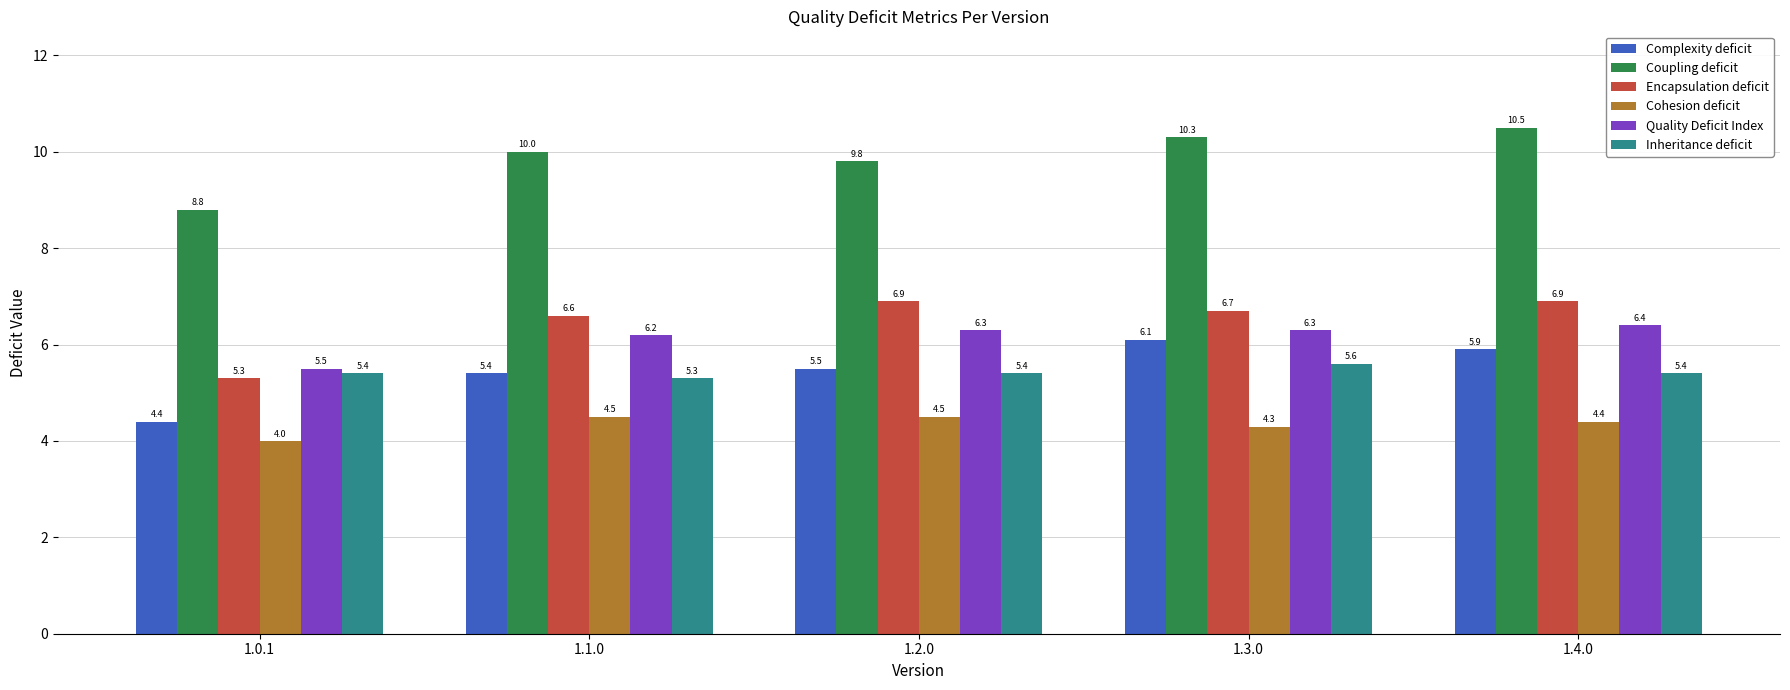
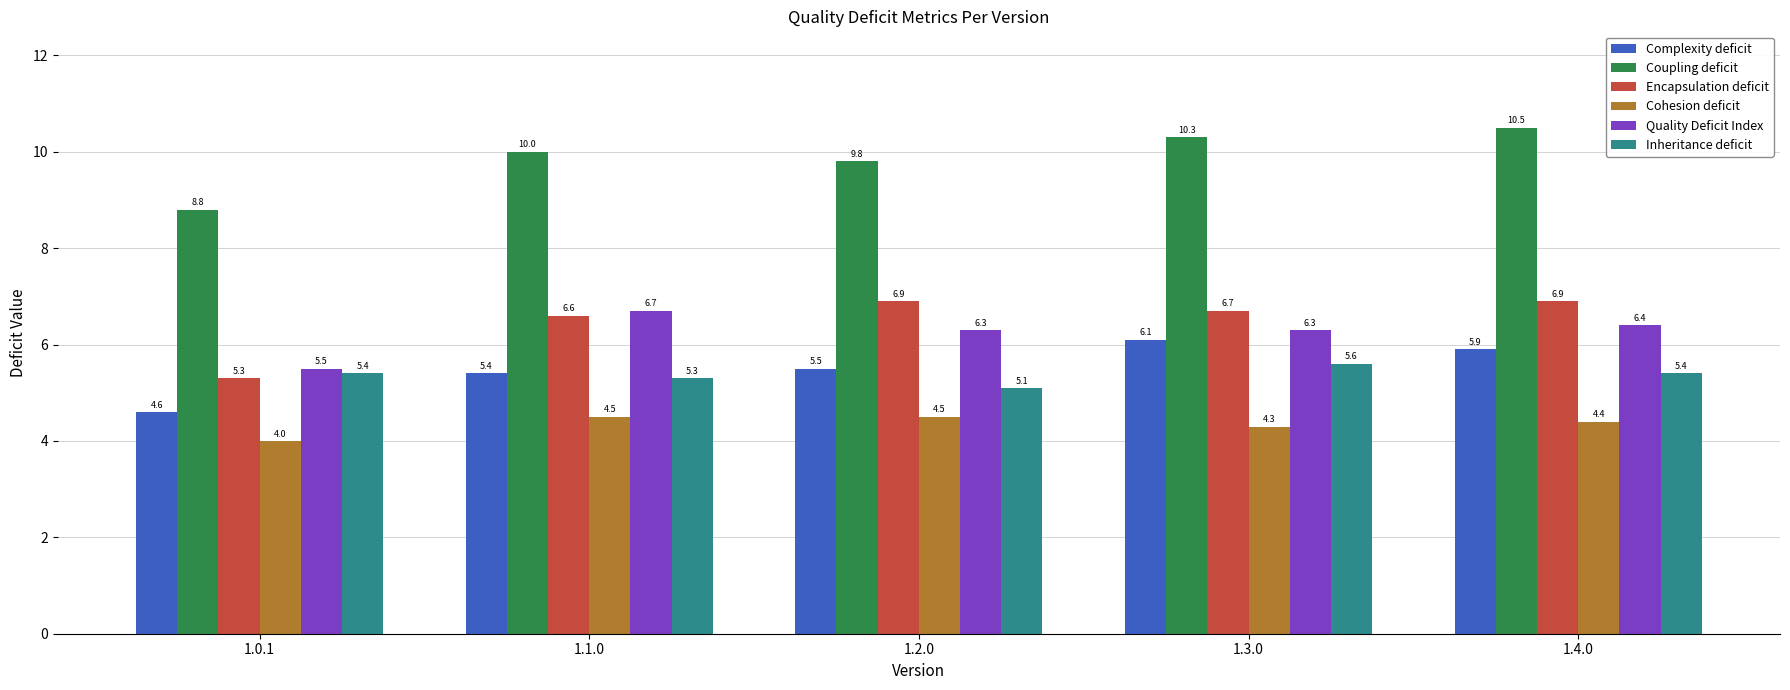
  {
    "Complexity deficit": {
-     "1.0.1": 4.4,
+     "1.0.1": 4.6,
      "1.1.0": 5.4,
      "1.2.0": 5.5,
      "1.3.0": 6.1,
      "1.4.0": 5.9
    },
    "Coupling deficit": {
      "1.0.1": 8.8,
      "1.1.0": 10.0,
      "1.2.0": 9.8,
      "1.3.0": 10.3,
      "1.4.0": 10.5
    },
    "Quality Deficit Index": {
      "1.0.1": 5.5,
-     "1.1.0": 6.2,
+     "1.1.0": 6.7,
      "1.2.0": 6.3,
      "1.3.0": 6.3,
      "1.4.0": 6.4
    },
    "Inheritance deficit": {
      "1.0.1": 5.4,
      "1.1.0": 5.3,
-     "1.2.0": 5.4,
+     "1.2.0": 5.1,
      "1.3.0": 5.6,
      "1.4.0": 5.4
    }
  }
